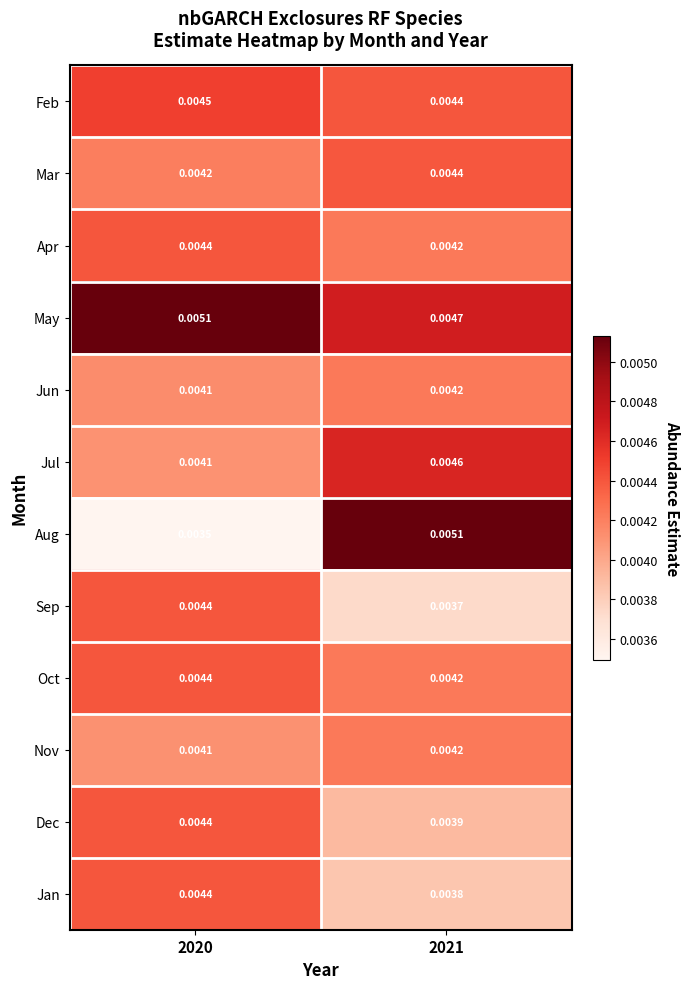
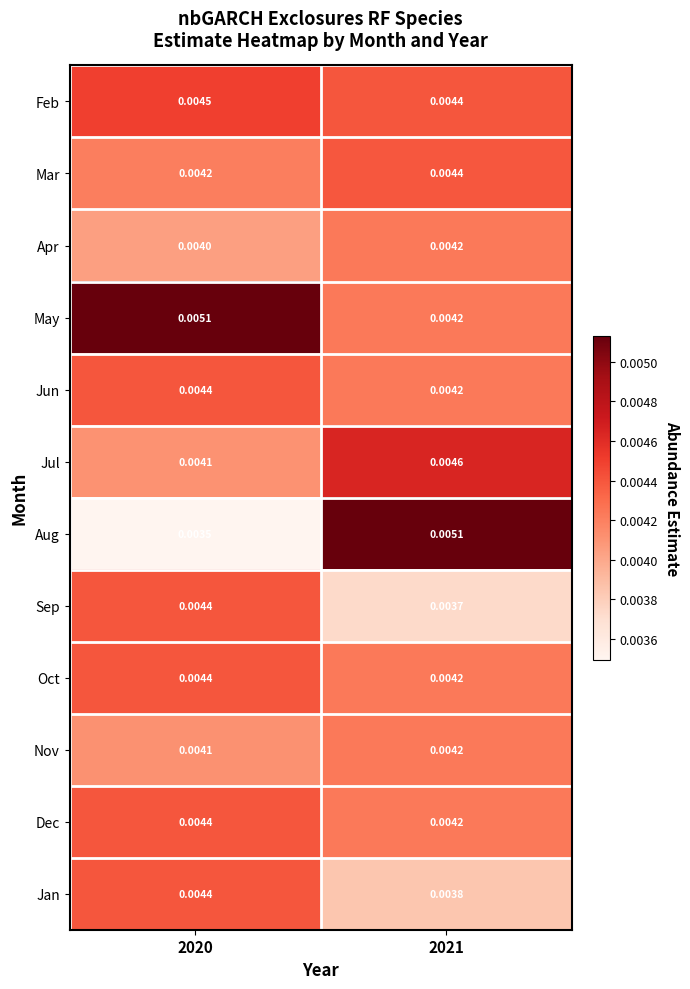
  {
    "Feb": {
      "2020": 0.0045,
      "2021": 0.0044
    },
    "Mar": {
      "2020": 0.0042,
      "2021": 0.0044
    },
    "Apr": {
-     "2020": 0.0044,
+     "2020": 0.0040,
      "2021": 0.0042
    },
    "May": {
      "2020": 0.0051,
-     "2021": 0.0047
+     "2021": 0.0042
    },
    "Jun": {
-     "2020": 0.0041,
+     "2020": 0.0044,
      "2021": 0.0042
    },
    "Jul": {
      "2020": 0.0041,
      "2021": 0.0046
    },
    "Aug": {
      "2021": 0.0051
    },
    "Sep": {
      "2020": 0.0044,
      "2021": 0.0037
    },
    "Oct": {
      "2020": 0.0044,
      "2021": 0.0042
    },
    "Nov": {
      "2020": 0.0041,
      "2021": 0.0042
    },
    "Dec": {
      "2020": 0.0044,
-     "2021": 0.0039
+     "2021": 0.0042
    },
    "Jan": {
      "2020": 0.0044,
      "2021": 0.0038
    }
  }
